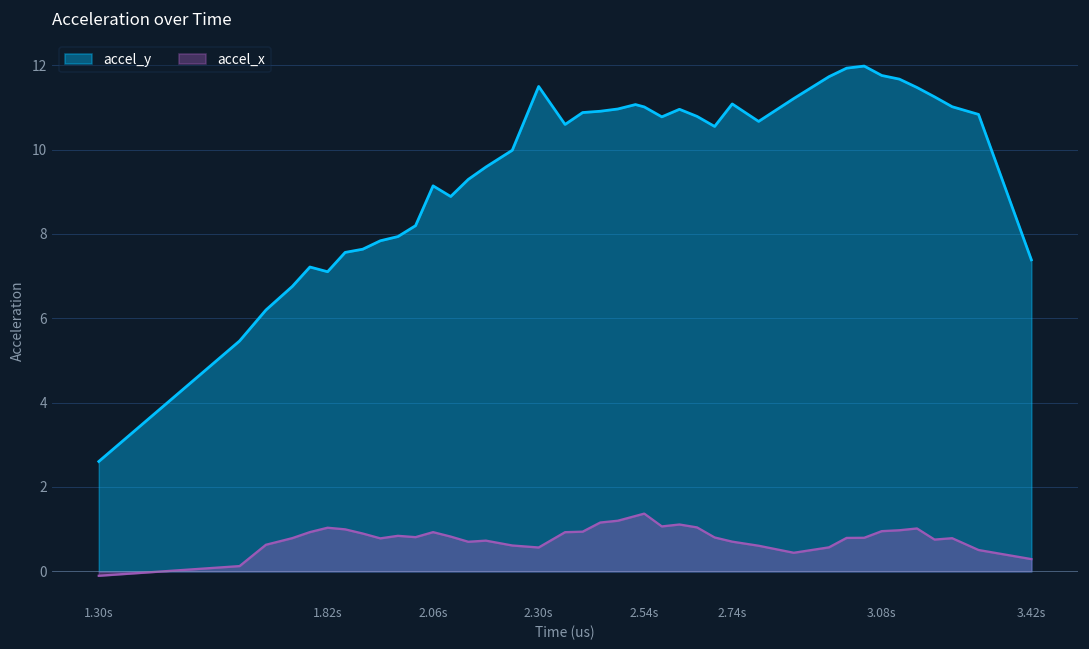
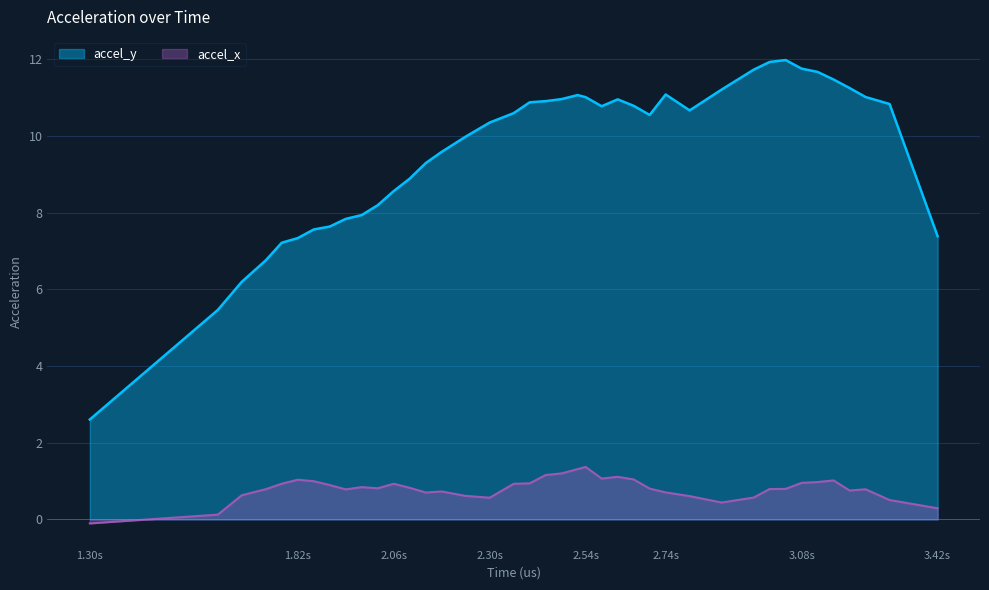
  {
    "accel_y": {
      "1.30s": 2.6,
-     "1.82s": 7.1,
-     "2.06s": 9.1,
-     "2.30s": 11.5,
+     "1.82s": 7.3,
+     "2.06s": 8.6,
+     "2.30s": 10.4,
      "2.54s": 11.0,
      "2.74s": 11.1,
      "3.08s": 11.8,
      "3.42s": 7.4
    }
  }
